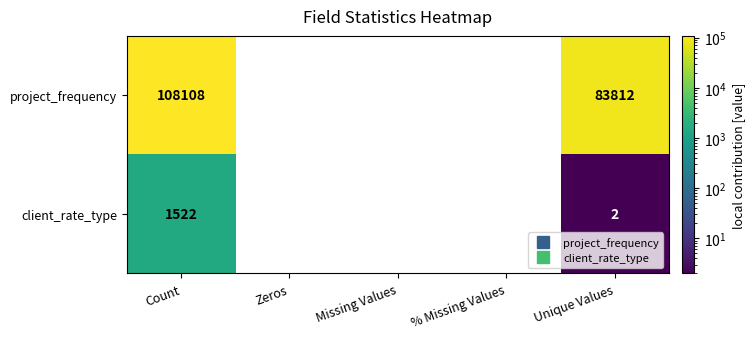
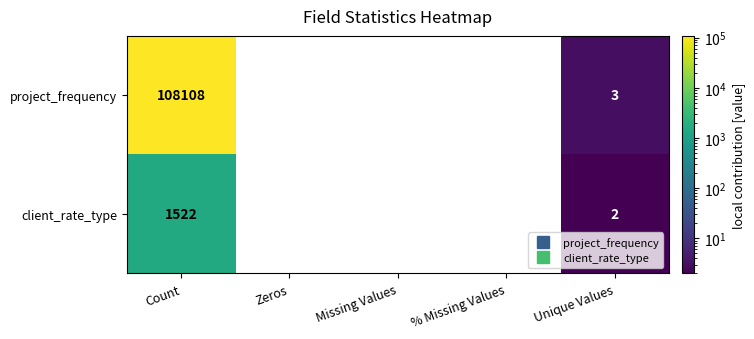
  {
    "project_frequency": {
      "Count": 108108,
-     "Unique Values": 83812
+     "Unique Values": 3
    },
    "client_rate_type": {
      "Count": 1522,
      "Unique Values": 2
    }
  }
